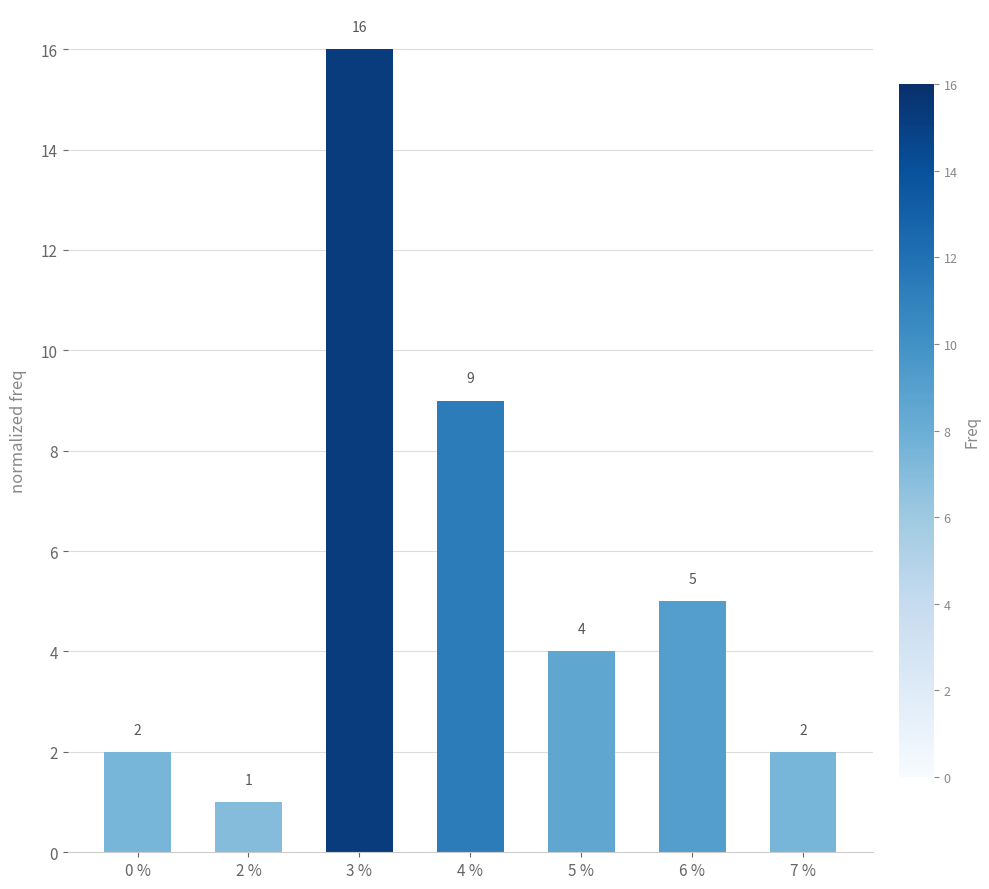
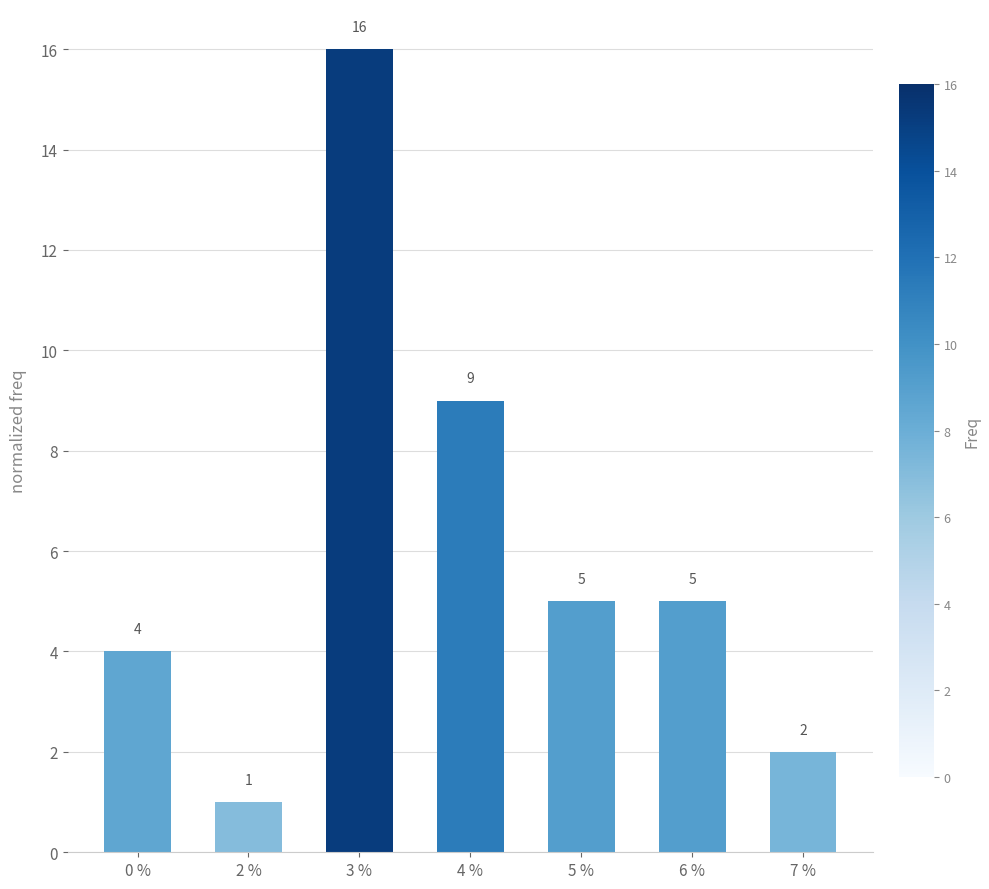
  {
-   "0 %": 2,
+   "0 %": 4,
    "2 %": 1,
    "3 %": 16,
    "4 %": 9,
-   "5 %": 4,
+   "5 %": 5,
    "6 %": 5,
    "7 %": 2
  }
